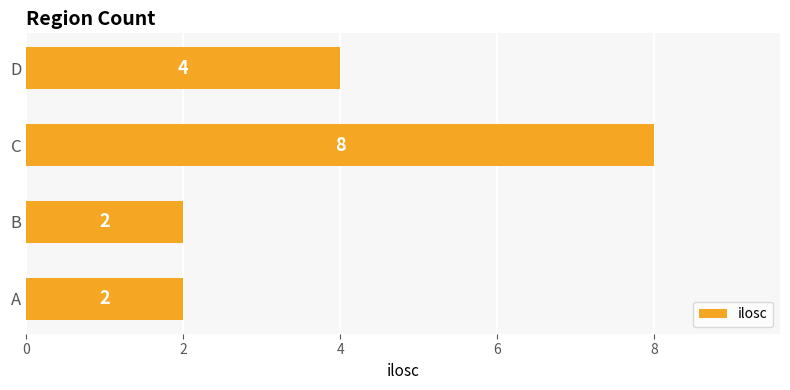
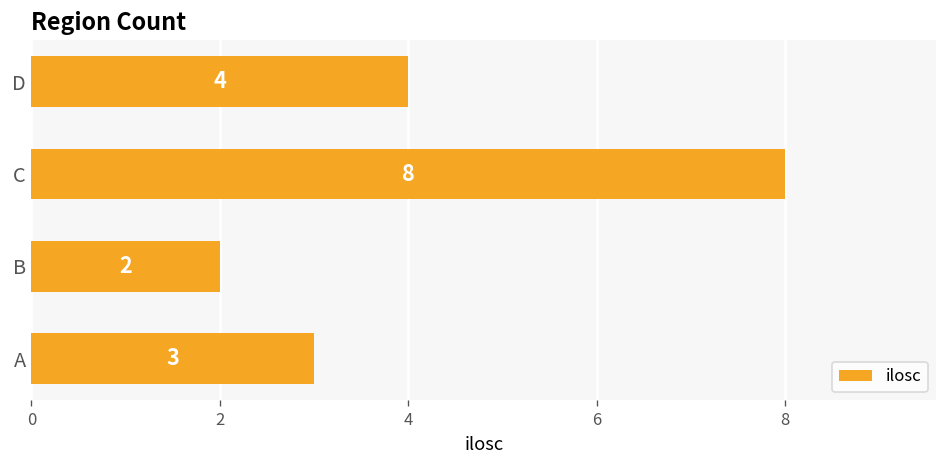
  {
    "D": 4,
    "C": 8,
    "B": 2,
-   "A": 2
+   "A": 3
  }
